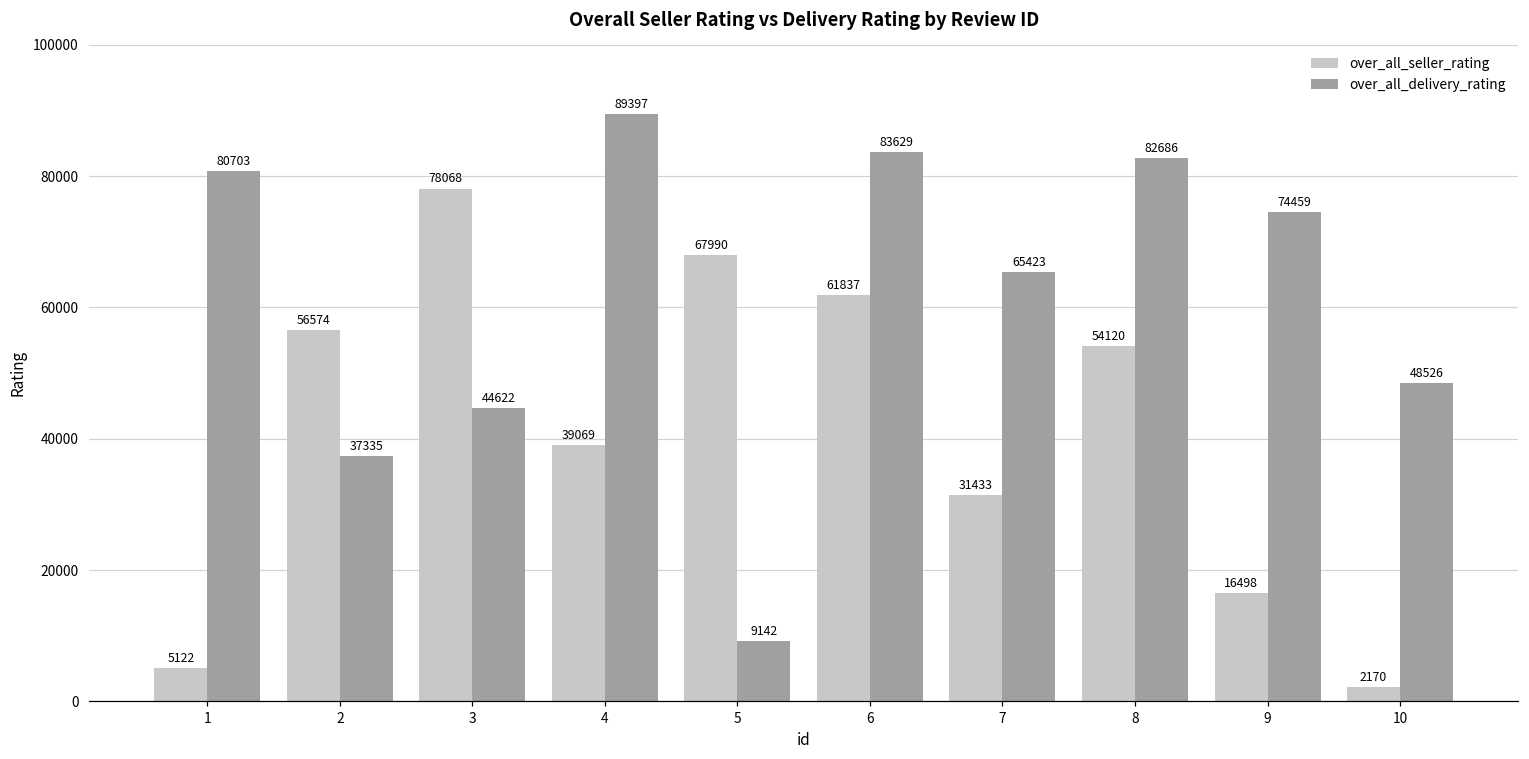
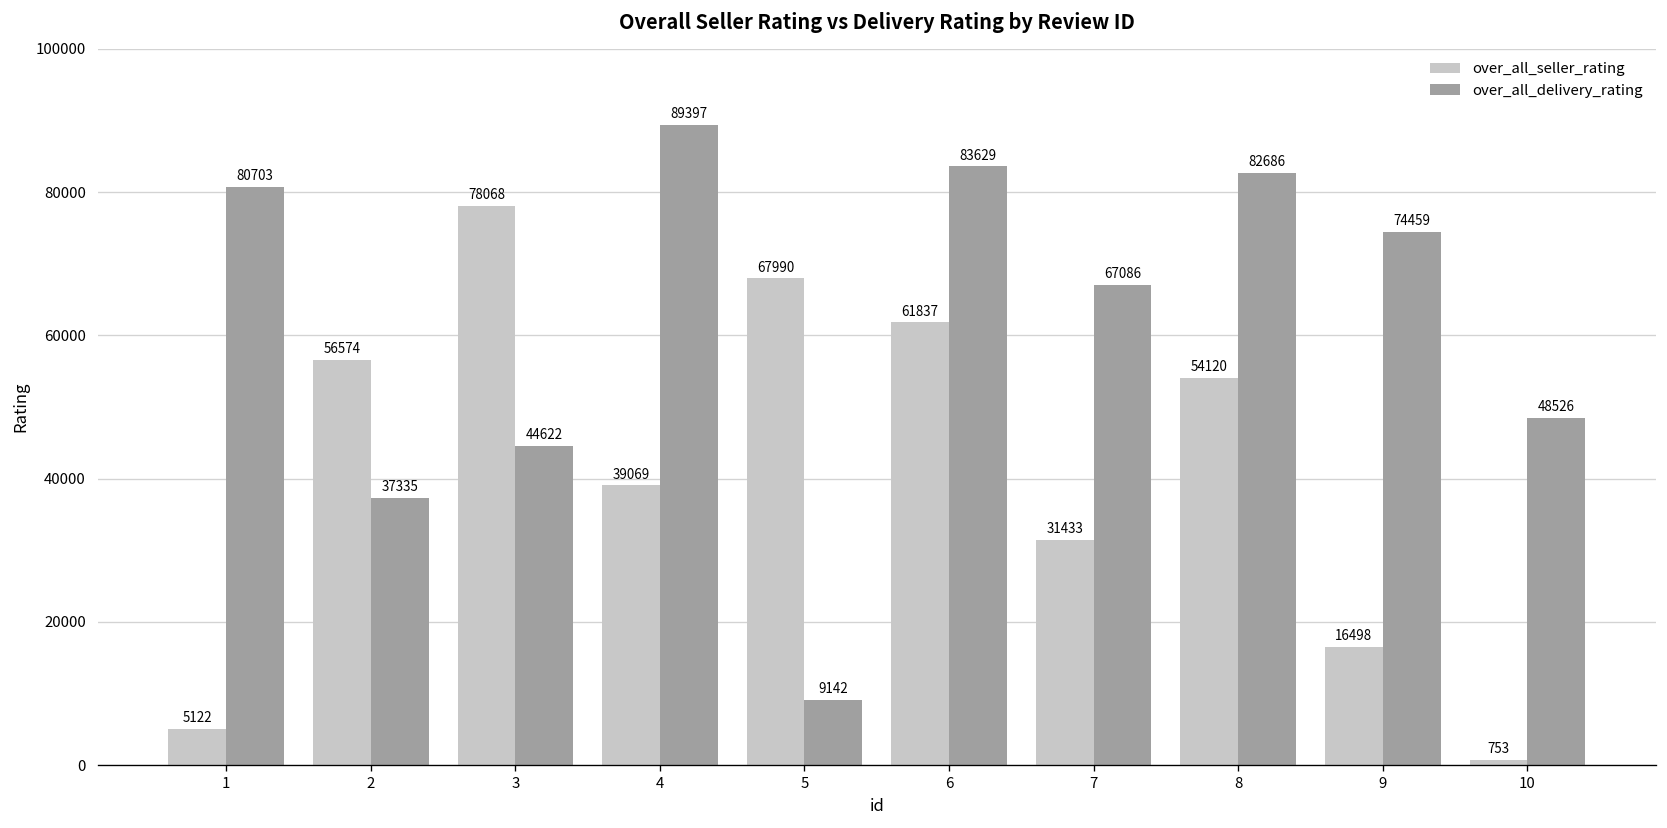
  {
    "over_all_seller_rating": {
      "1": 5122,
      "2": 56574,
      "3": 78068,
      "4": 39069,
      "5": 67990,
      "6": 61837,
      "7": 31433,
      "8": 54120,
      "9": 16498,
-     "10": 2170
+     "10": 753
    },
    "over_all_delivery_rating": {
      "1": 80703,
      "2": 37335,
      "3": 44622,
      "4": 89397,
      "5": 9142,
      "6": 83629,
-     "7": 65423,
+     "7": 67086,
      "8": 82686,
      "9": 74459,
      "10": 48526
    }
  }
